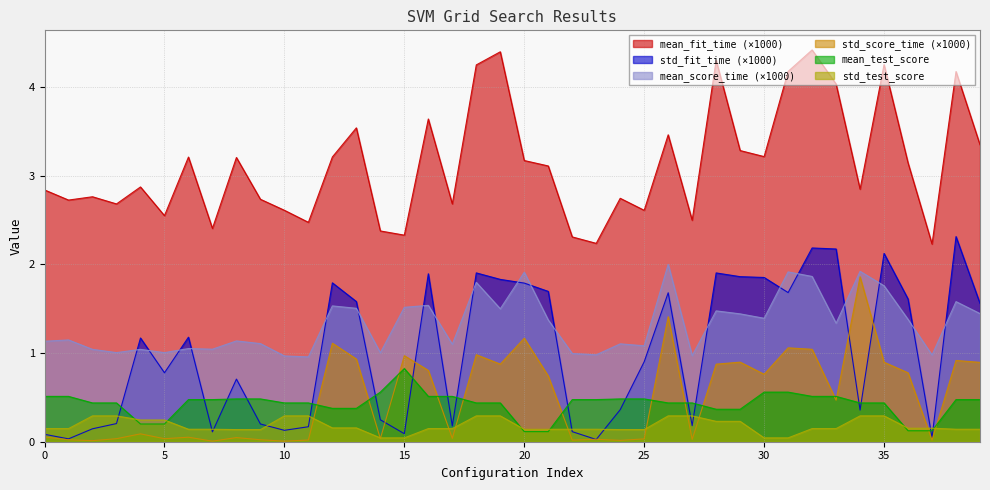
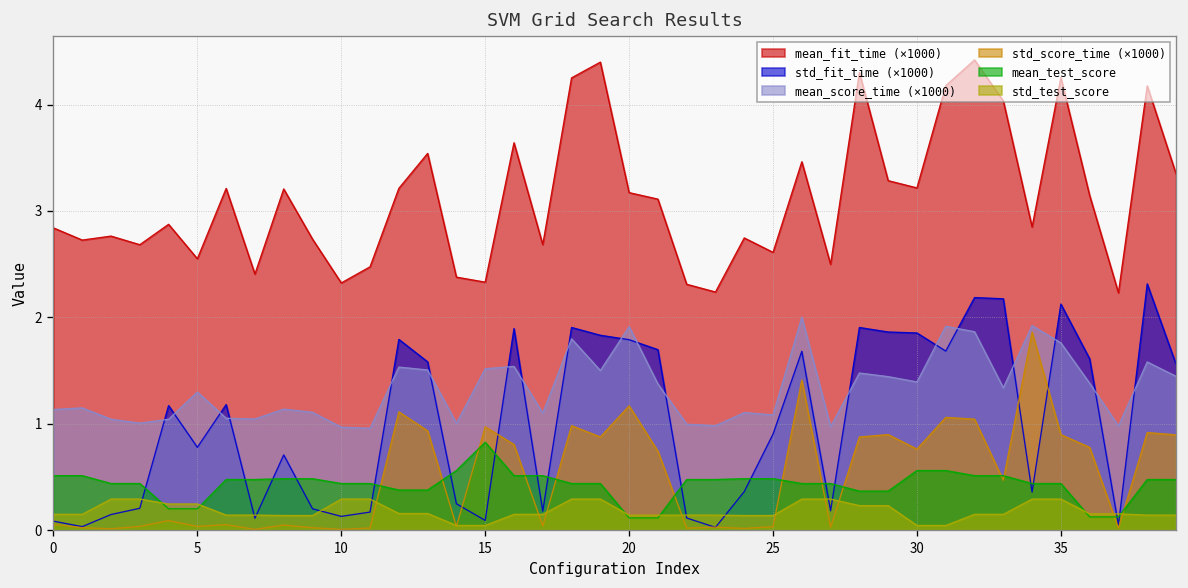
  {
    "mean_fit_time (×1000)": {
      "0": 2.8,
      "5": 2.6,
-     "10": 2.6,
+     "10": 2.3,
      "15": 2.3,
      "20": 3.2,
      "25": 2.6,
      "30": 3.2
    },
    "std_fit_time (×1000)": {
      "0": 0.1,
      "5": 0.8,
      "10": 0.1,
      "15": 0.1,
      "20": 1.8,
      "25": 0.9,
      "30": 1.9,
      "35": 2.1
    },
    "mean_score_time (×1000)": {
      "0": 1.1,
-     "5": 1.0,
+     "5": 1.3,
      "10": 1.0,
      "15": 1.5,
      "20": 1.9,
      "25": 1.1,
      "30": 1.4,
      "35": 1.8
    },
    "mean_test_score": {
      "0": 0.5,
      "5": 0.2,
      "10": 0.4,
      "15": 0.8,
      "25": 0.5,
      "30": 0.6,
      "35": 0.4
    }
  }
